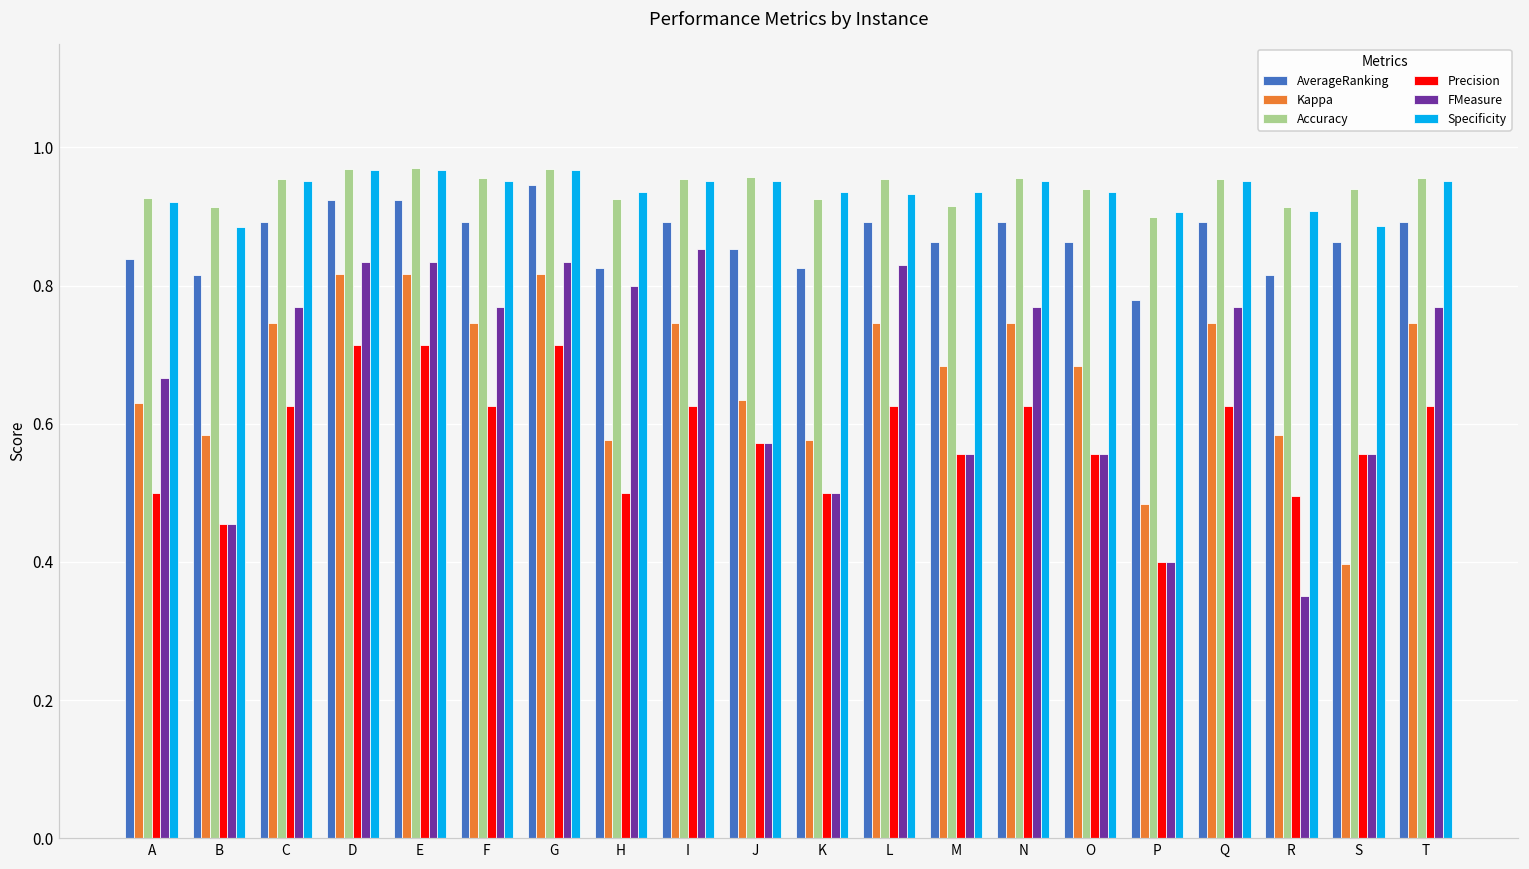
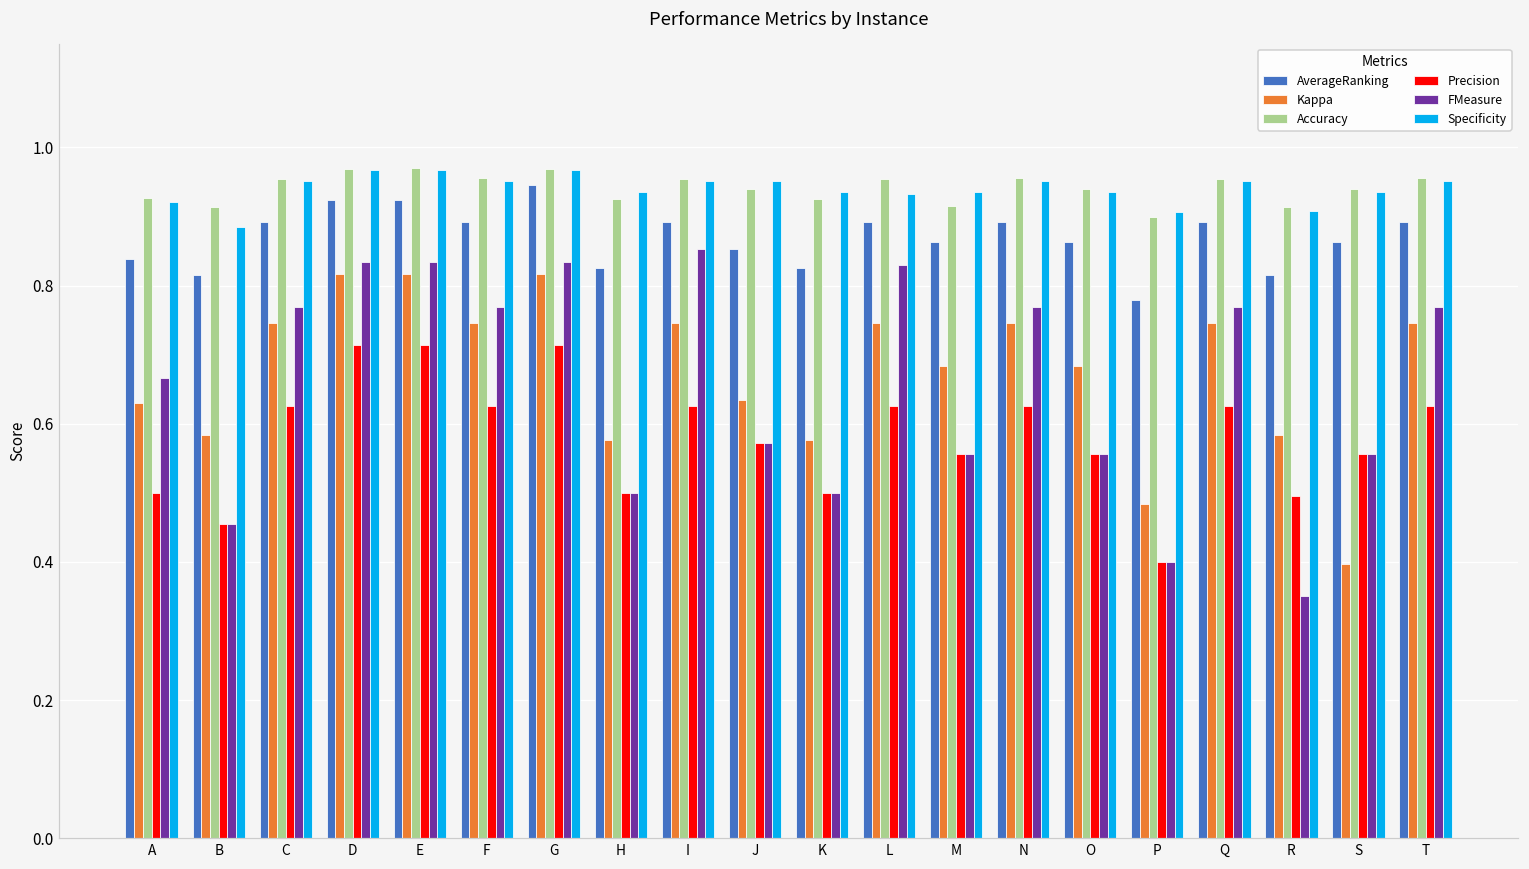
  {
    "AverageRanking": {
      "A": 0.84,
      "B": 0.81,
      "C": 0.89,
      "D": 0.92,
      "E": 0.92,
      "F": 0.89,
      "G": 0.95,
      "H": 0.83,
      "I": 0.89,
      "J": 0.85,
      "K": 0.83,
      "L": 0.89,
      "M": 0.86,
      "N": 0.89,
      "O": 0.86,
      "P": 0.78,
      "Q": 0.89,
      "R": 0.82,
      "S": 0.86,
      "T": 0.89
    },
    "Kappa": {
      "A": 0.63,
      "B": 0.58,
      "C": 0.75,
      "D": 0.82,
      "E": 0.82,
      "F": 0.75,
      "G": 0.82,
      "H": 0.58,
      "I": 0.75,
      "J": 0.63,
      "K": 0.58,
      "L": 0.75,
      "M": 0.68,
      "N": 0.75,
      "O": 0.68,
      "P": 0.48,
      "Q": 0.75,
      "R": 0.58,
      "S": 0.40,
      "T": 0.75
    },
    "Accuracy": {
      "A": 0.93,
      "B": 0.91,
      "C": 0.95,
      "D": 0.97,
      "E": 0.97,
      "F": 0.96,
      "G": 0.97,
      "H": 0.93,
      "I": 0.95,
-     "J": 0.96,
+     "J": 0.94,
      "K": 0.93,
      "L": 0.95,
      "M": 0.92,
      "N": 0.96,
      "O": 0.94,
      "P": 0.90,
      "Q": 0.95,
      "R": 0.91,
      "S": 0.94,
      "T": 0.96
    },
    "Precision": {
      "A": 0.50,
      "B": 0.45,
      "C": 0.63,
      "D": 0.71,
      "E": 0.71,
      "F": 0.63,
      "G": 0.71,
      "H": 0.50,
      "I": 0.63,
      "J": 0.57,
      "K": 0.50,
      "L": 0.63,
      "M": 0.56,
      "N": 0.63,
      "O": 0.56,
      "P": 0.40,
      "Q": 0.63,
      "R": 0.50,
      "S": 0.56,
      "T": 0.63
    },
    "FMeasure": {
      "A": 0.67,
      "B": 0.45,
      "C": 0.77,
      "D": 0.83,
      "E": 0.83,
      "F": 0.77,
      "G": 0.83,
-     "H": 0.8,
+     "H": 0.5,
      "I": 0.85,
      "J": 0.57,
      "K": 0.5,
      "L": 0.83,
      "M": 0.56,
      "N": 0.77,
      "O": 0.56,
      "P": 0.4,
      "Q": 0.77,
      "R": 0.35,
      "S": 0.56,
      "T": 0.77
    },
    "Specificity": {
      "A": 0.92,
      "B": 0.89,
      "C": 0.95,
      "D": 0.97,
      "E": 0.97,
      "F": 0.95,
      "G": 0.97,
      "H": 0.94,
      "I": 0.95,
      "J": 0.95,
      "K": 0.94,
      "L": 0.93,
      "M": 0.94,
      "N": 0.95,
      "O": 0.94,
      "P": 0.91,
      "Q": 0.95,
      "R": 0.91,
-     "S": 0.89,
+     "S": 0.94,
      "T": 0.95
    }
  }
